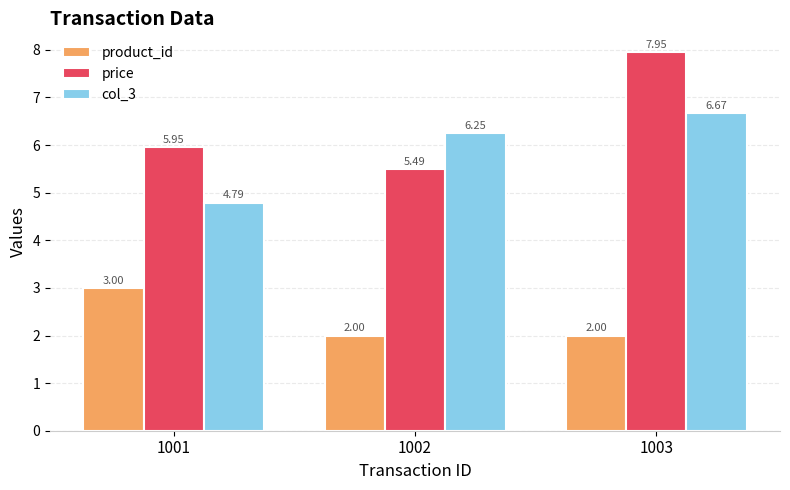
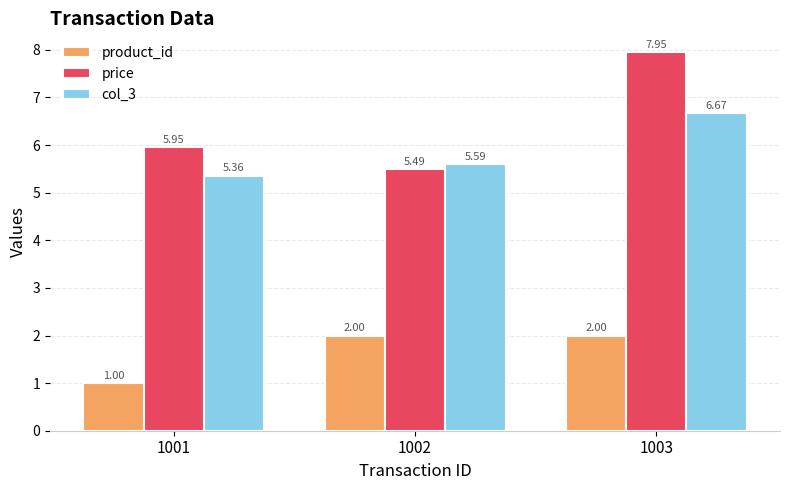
  {
    "product_id": {
-     "1001": 3.00,
+     "1001": 1.00,
      "1002": 2.00,
      "1003": 2.00
    },
    "price": {
      "1001": 5.95,
      "1002": 5.49,
      "1003": 7.95
    },
    "col_3": {
-     "1001": 4.79,
-     "1002": 6.25,
+     "1001": 5.36,
+     "1002": 5.59,
      "1003": 6.67
    }
  }
